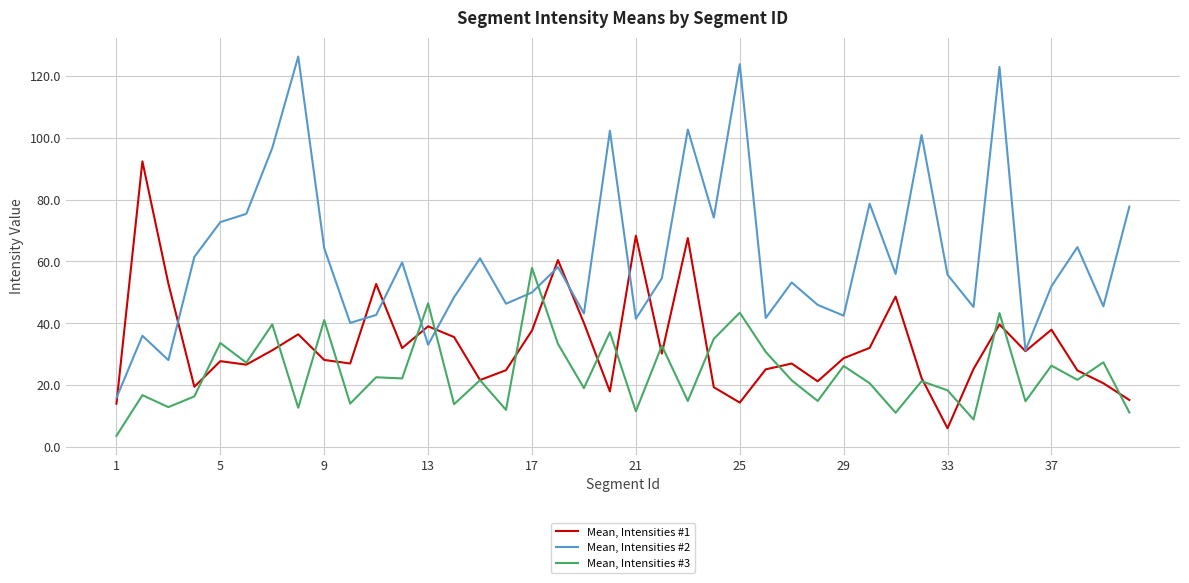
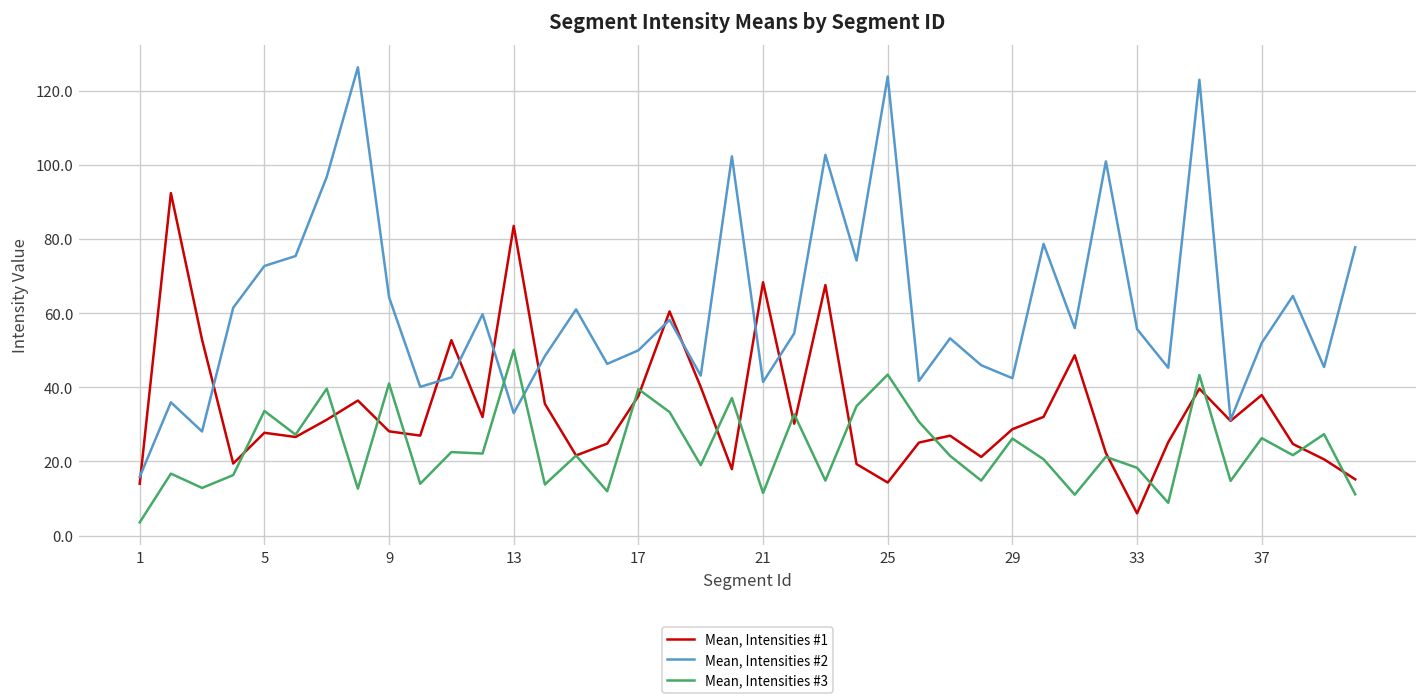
  {
    "Mean, Intensities #1": {
      "1": 14,
      "5": 28,
      "9": 28,
-     "13": 39,
+     "13": 84,
      "17": 38,
      "21": 68,
      "25": 14,
      "29": 29,
      "33": 6,
      "37": 38
    },
    "Mean, Intensities #2": {
      "1": 16,
      "5": 73,
      "9": 64,
      "13": 33,
      "17": 50,
      "21": 41,
      "25": 124,
      "29": 42,
      "33": 56,
      "37": 52
    },
    "Mean, Intensities #3": {
      "1": 4,
      "5": 34,
      "9": 41,
-     "13": 46,
-     "17": 58,
+     "13": 50,
+     "17": 40,
      "21": 12,
      "25": 43,
      "29": 26,
      "33": 18,
      "37": 26
    }
  }
